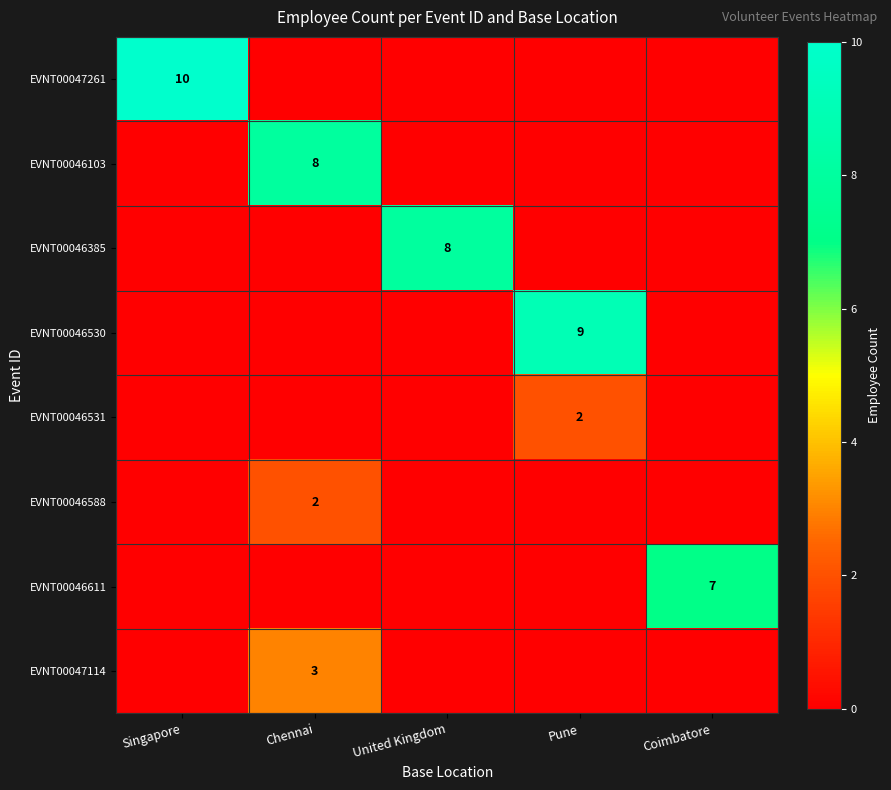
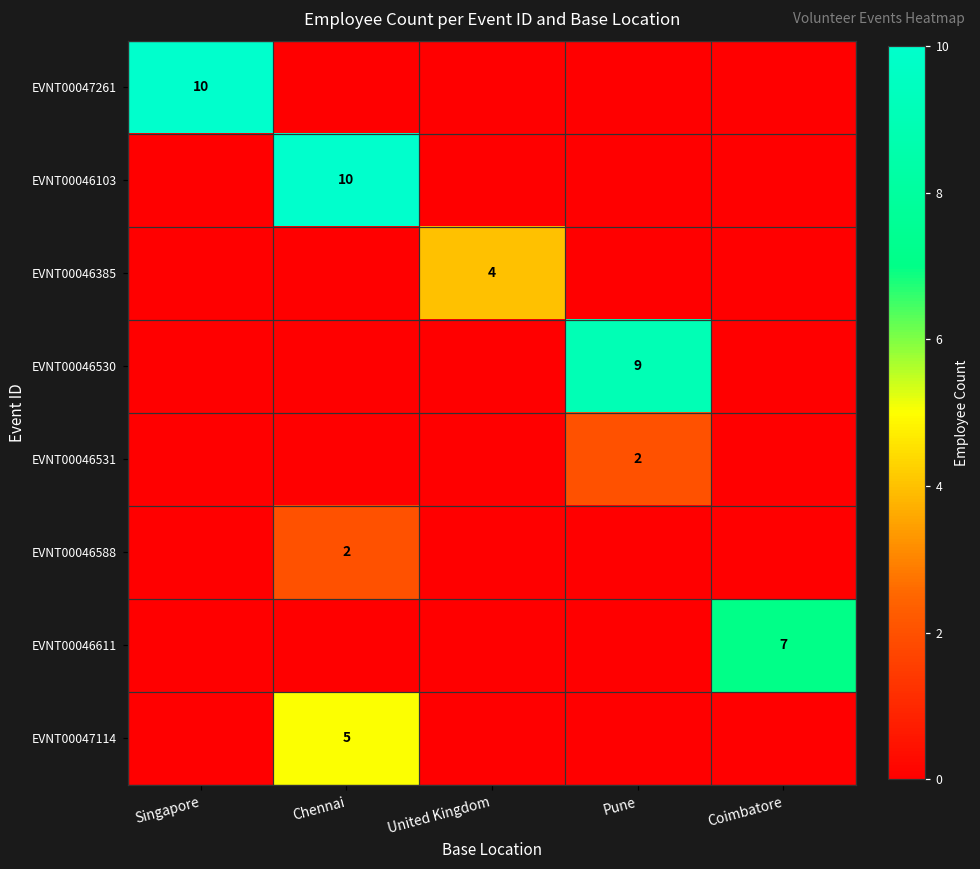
  {
    "EVNT00047261": {
      "Singapore": 10
    },
    "EVNT00046103": {
-     "Chennai": 8
+     "Chennai": 10
    },
    "EVNT00046385": {
-     "United Kingdom": 8
+     "United Kingdom": 4
    },
    "EVNT00046530": {
      "Pune": 9
    },
    "EVNT00046531": {
      "Pune": 2
    },
    "EVNT00046588": {
      "Chennai": 2
    },
    "EVNT00046611": {
      "Coimbatore": 7
    },
    "EVNT00047114": {
-     "Chennai": 3
+     "Chennai": 5
    }
  }
